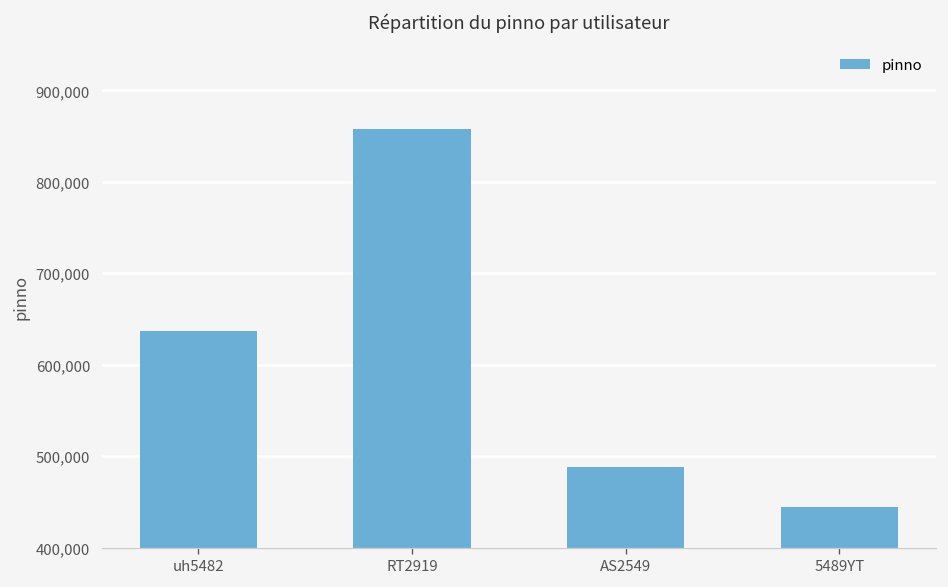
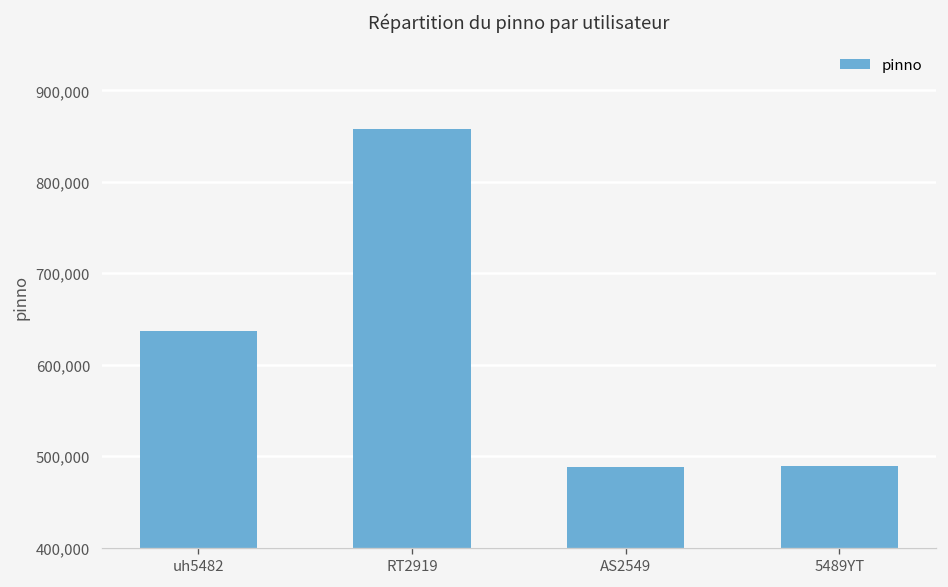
  {
    "uh5482": "640,000",
    "RT2919": "860,000",
    "AS2549": "490,000",
-   "5489YT": "440,000"
+   "5489YT": "490,000"
  }
